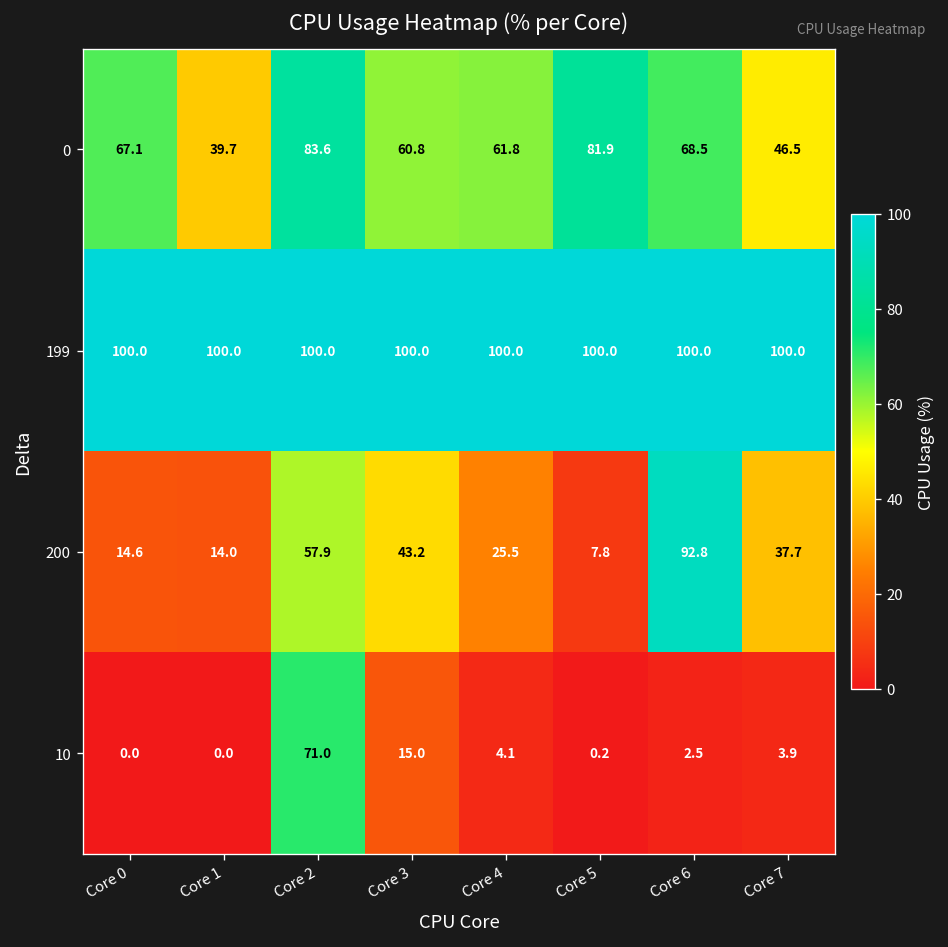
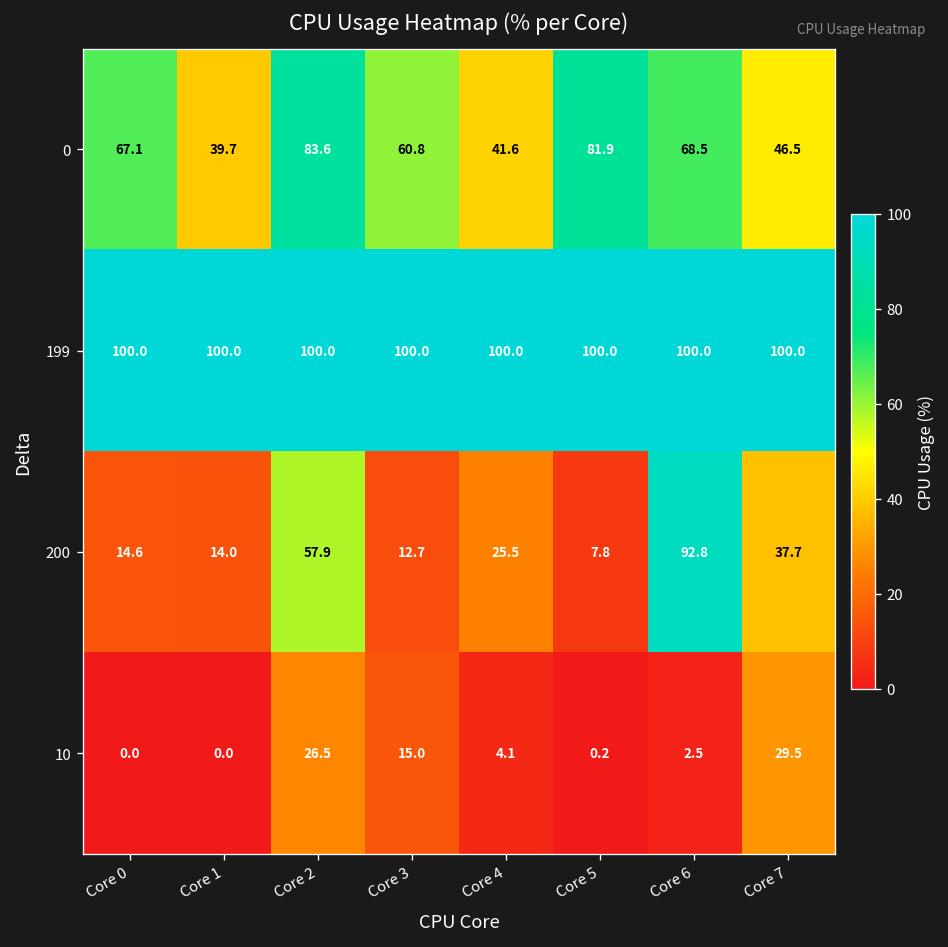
  {
    "0": {
      "Core 0": 67.1,
      "Core 1": 39.7,
      "Core 2": 83.6,
      "Core 3": 60.8,
-     "Core 4": 61.8,
+     "Core 4": 41.6,
      "Core 5": 81.9,
      "Core 6": 68.5,
      "Core 7": 46.5
    },
    "199": {
      "Core 0": 100.0,
      "Core 1": 100.0,
      "Core 2": 100.0,
      "Core 3": 100.0,
      "Core 4": 100.0,
      "Core 5": 100.0,
      "Core 6": 100.0,
      "Core 7": 100.0
    },
    "200": {
      "Core 0": 14.6,
      "Core 1": 14.0,
      "Core 2": 57.9,
-     "Core 3": 43.2,
+     "Core 3": 12.7,
      "Core 4": 25.5,
      "Core 5": 7.8,
      "Core 6": 92.8,
      "Core 7": 37.7
    },
    "10": {
      "Core 0": 0.0,
      "Core 1": 0.0,
-     "Core 2": 71.0,
+     "Core 2": 26.5,
      "Core 3": 15.0,
      "Core 4": 4.1,
      "Core 5": 0.2,
      "Core 6": 2.5,
-     "Core 7": 3.9
+     "Core 7": 29.5
    }
  }
